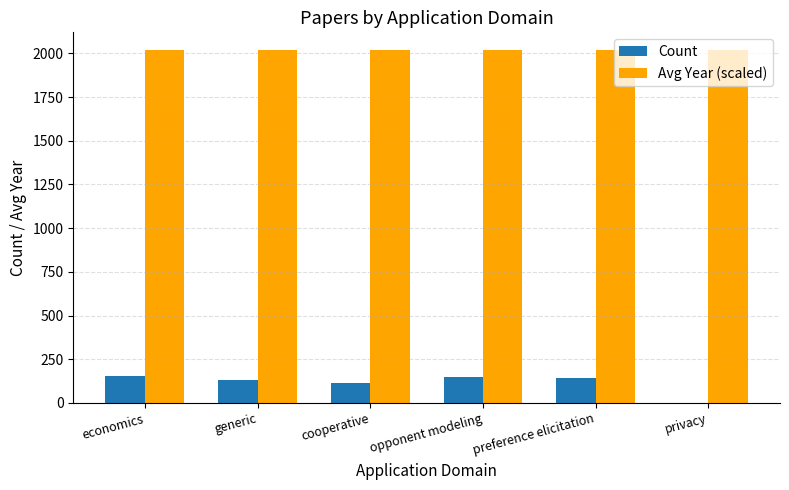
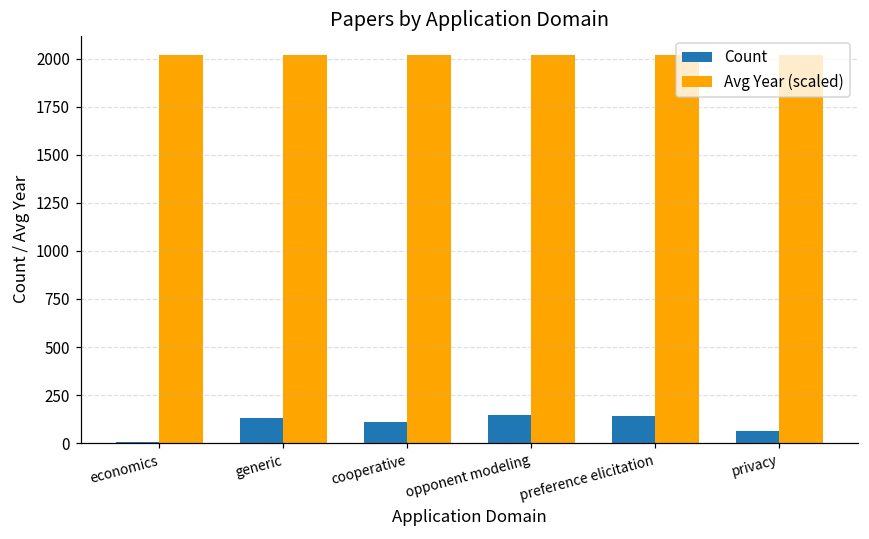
  {
    "Count": {
-     "economics": 150,
+     "economics": 10,
      "generic": 130,
      "cooperative": 110,
      "opponent modeling": 150,
      "preference elicitation": 140,
-     "privacy": 0
+     "privacy": 60
    },
    "Avg Year (scaled)": {
      "economics": 2020,
      "generic": 2020,
      "cooperative": 2020,
      "opponent modeling": 2020
    }
  }
